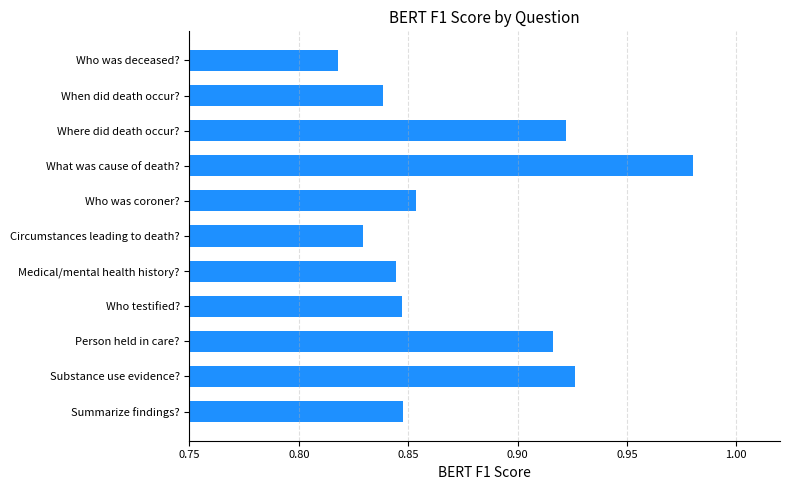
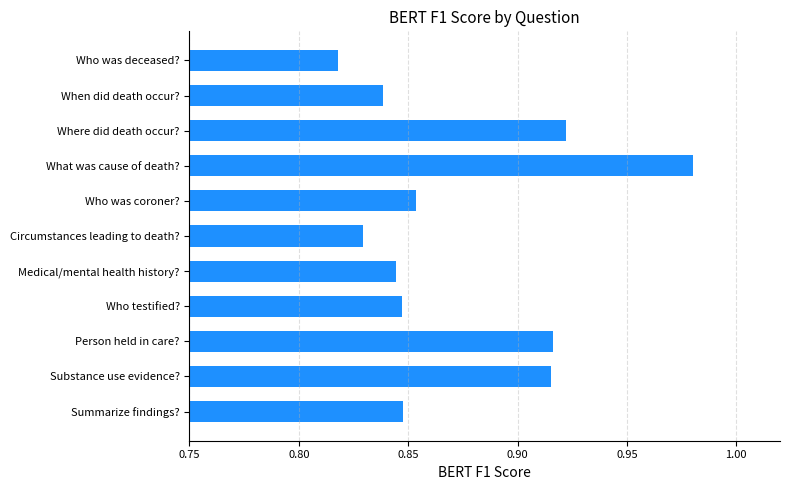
  {
    "Who was deceased?": 0.818,
    "When did death occur?": 0.839,
    "Where did death occur?": 0.922,
    "What was cause of death?": 0.980,
    "Who was coroner?": 0.853,
    "Circumstances leading to death?": 0.829,
    "Medical/mental health history?": 0.845,
    "Who testified?": 0.847,
    "Person held in care?": 0.916,
-   "Substance use evidence?": 0.926,
+   "Substance use evidence?": 0.915,
    "Summarize findings?": 0.848
  }
